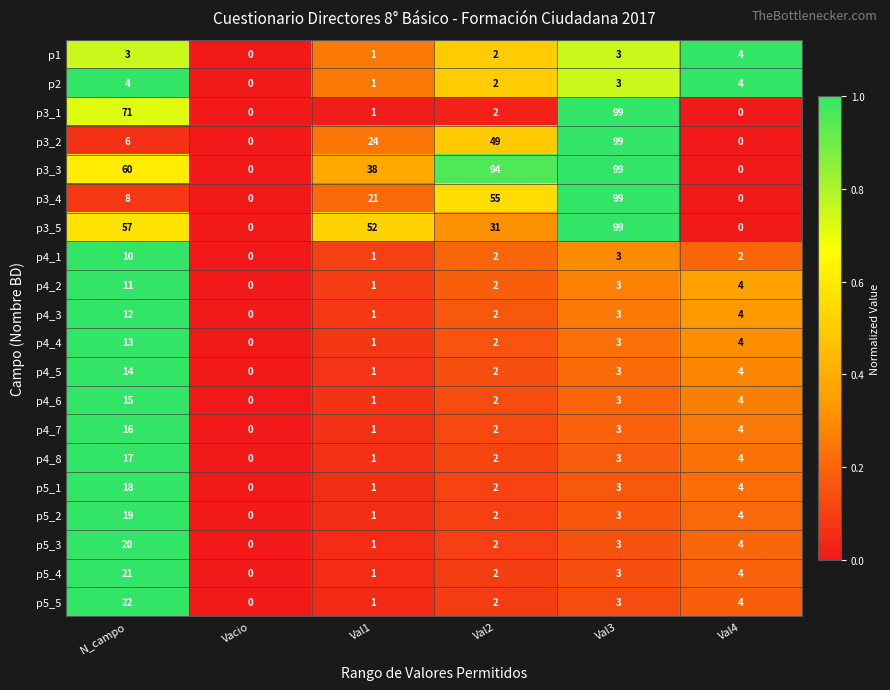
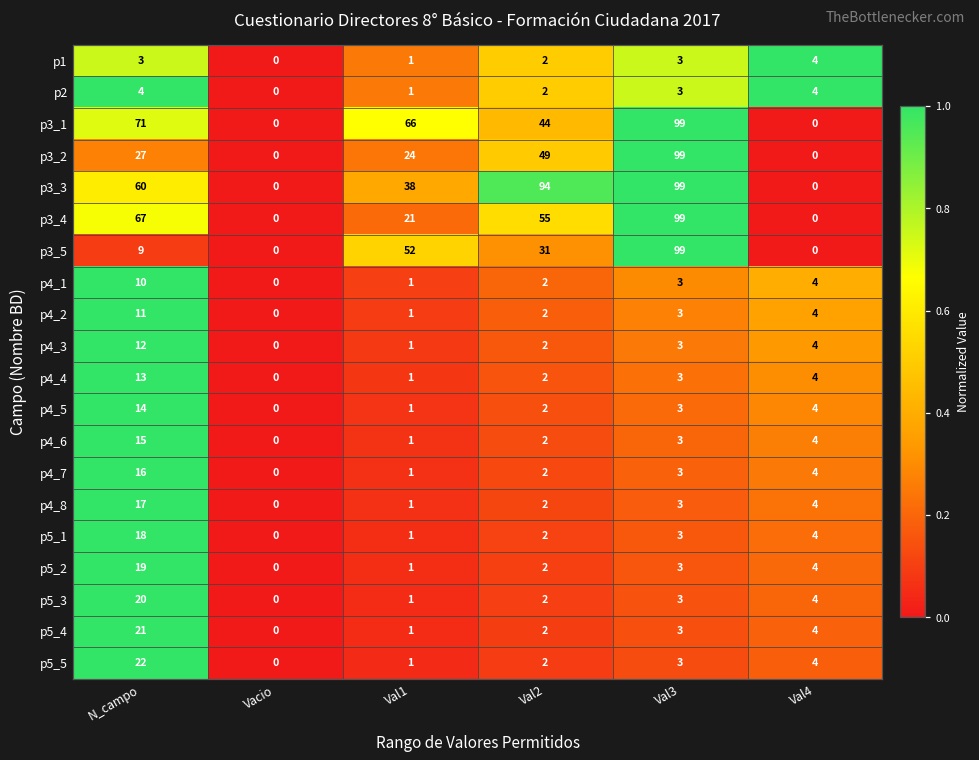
  {
    "p1": {
      "N_campo": 3,
      "Vacio": 0,
      "Val1": 1,
      "Val2": 2,
      "Val3": 3,
      "Val4": 4
    },
    "p2": {
      "N_campo": 4,
      "Vacio": 0,
      "Val1": 1,
      "Val2": 2,
      "Val3": 3,
      "Val4": 4
    },
    "p3_1": {
      "N_campo": 71,
      "Vacio": 0,
-     "Val1": 1,
-     "Val2": 2,
+     "Val1": 66,
+     "Val2": 44,
      "Val3": 99,
      "Val4": 0
    },
    "p3_2": {
-     "N_campo": 6,
+     "N_campo": 27,
      "Vacio": 0,
      "Val1": 24,
      "Val2": 49,
      "Val3": 99,
      "Val4": 0
    },
    "p3_3": {
      "N_campo": 60,
      "Vacio": 0,
      "Val1": 38,
      "Val2": 94,
      "Val3": 99,
      "Val4": 0
    },
    "p3_4": {
-     "N_campo": 8,
+     "N_campo": 67,
      "Vacio": 0,
      "Val1": 21,
      "Val2": 55,
      "Val3": 99,
      "Val4": 0
    },
    "p3_5": {
-     "N_campo": 57,
+     "N_campo": 9,
      "Vacio": 0,
      "Val1": 52,
      "Val2": 31,
      "Val3": 99,
      "Val4": 0
    },
    "p4_1": {
      "N_campo": 10,
      "Vacio": 0,
      "Val1": 1,
      "Val2": 2,
      "Val3": 3,
-     "Val4": 2
+     "Val4": 4
    },
    "p4_2": {
      "N_campo": 11,
      "Vacio": 0,
      "Val1": 1,
      "Val2": 2,
      "Val3": 3,
      "Val4": 4
    },
    "p4_3": {
      "N_campo": 12,
      "Vacio": 0,
      "Val1": 1,
      "Val2": 2,
      "Val3": 3,
      "Val4": 4
    },
    "p4_4": {
      "N_campo": 13,
      "Vacio": 0,
      "Val1": 1,
      "Val2": 2,
      "Val3": 3,
      "Val4": 4
    },
    "p4_5": {
      "N_campo": 14,
      "Vacio": 0,
      "Val1": 1,
      "Val2": 2,
      "Val3": 3,
      "Val4": 4
    },
    "p4_6": {
      "N_campo": 15,
      "Vacio": 0,
      "Val1": 1,
      "Val2": 2,
      "Val3": 3,
      "Val4": 4
    },
    "p4_7": {
      "N_campo": 16,
      "Vacio": 0,
      "Val1": 1,
      "Val2": 2,
      "Val3": 3,
      "Val4": 4
    },
    "p4_8": {
      "N_campo": 17,
      "Vacio": 0,
      "Val1": 1,
      "Val2": 2,
      "Val3": 3,
      "Val4": 4
    },
    "p5_1": {
      "N_campo": 18,
      "Vacio": 0,
      "Val1": 1,
      "Val2": 2,
      "Val3": 3,
      "Val4": 4
    },
    "p5_2": {
      "N_campo": 19,
      "Vacio": 0,
      "Val1": 1,
      "Val2": 2,
      "Val3": 3,
      "Val4": 4
    },
    "p5_3": {
      "N_campo": 20,
      "Vacio": 0,
      "Val1": 1,
      "Val2": 2,
      "Val3": 3,
      "Val4": 4
    },
    "p5_4": {
      "N_campo": 21,
      "Vacio": 0,
      "Val1": 1,
      "Val2": 2,
      "Val3": 3,
      "Val4": 4
    },
    "p5_5": {
      "N_campo": 22,
      "Vacio": 0,
      "Val1": 1,
      "Val2": 2,
      "Val3": 3,
      "Val4": 4
    }
  }
